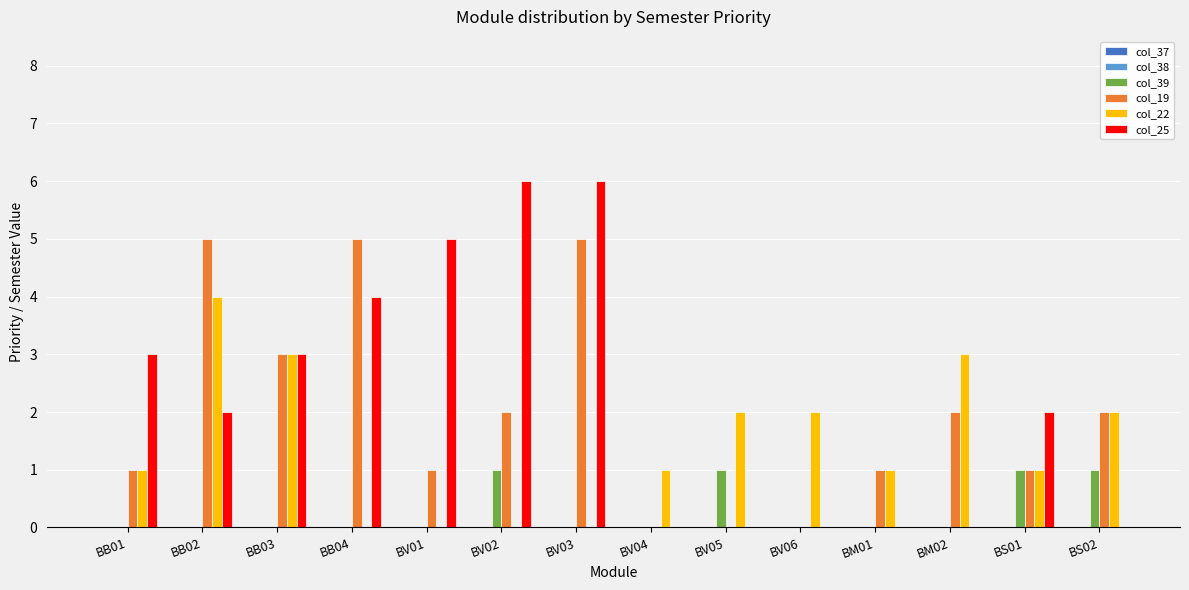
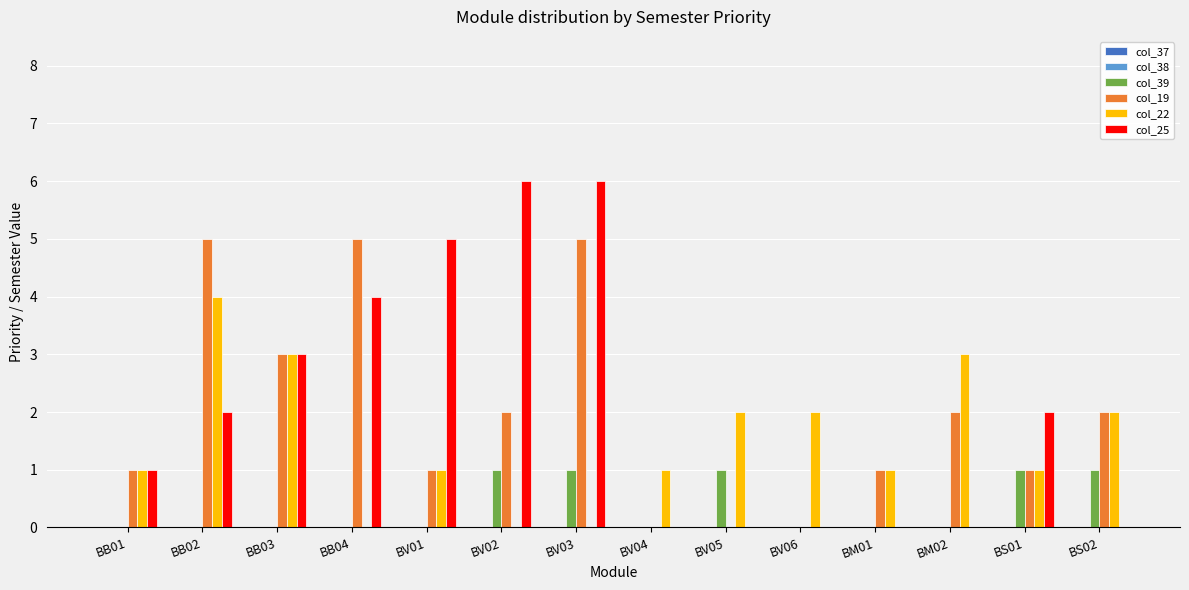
  {
    "col_39": {
      "BB01": 0,
      "BB02": 0,
      "BB03": 0,
      "BB04": 0,
      "BV01": 0,
      "BV02": 1,
-     "BV03": 0,
+     "BV03": 1,
      "BV04": 0,
      "BV05": 1,
      "BV06": 0,
      "BM01": 0,
      "BM02": 0,
      "BS01": 1,
      "BS02": 1
    },
    "col_19": {
      "BB01": 1,
      "BB02": 5,
      "BB03": 3,
      "BB04": 5,
      "BV01": 1,
      "BV02": 2,
      "BV03": 5,
      "BV04": 0,
      "BV05": 0,
      "BV06": 0,
      "BM01": 1,
      "BM02": 2,
      "BS01": 1,
      "BS02": 2
    },
    "col_22": {
      "BB01": 1,
      "BB02": 4,
      "BB03": 3,
      "BB04": 0,
-     "BV01": 0,
+     "BV01": 1,
      "BV02": 0,
      "BV03": 0,
      "BV04": 1,
      "BV05": 2,
      "BV06": 2,
      "BM01": 1,
      "BM02": 3,
      "BS01": 1,
      "BS02": 2
    },
    "col_25": {
-     "BB01": 3,
+     "BB01": 1,
      "BB02": 2,
      "BB03": 3,
      "BB04": 4,
      "BV01": 5,
      "BV02": 6,
      "BV03": 6,
      "BV04": 0,
      "BV05": 0,
      "BV06": 0,
      "BM01": 0,
      "BM02": 0,
      "BS01": 2,
      "BS02": 0
    }
  }
